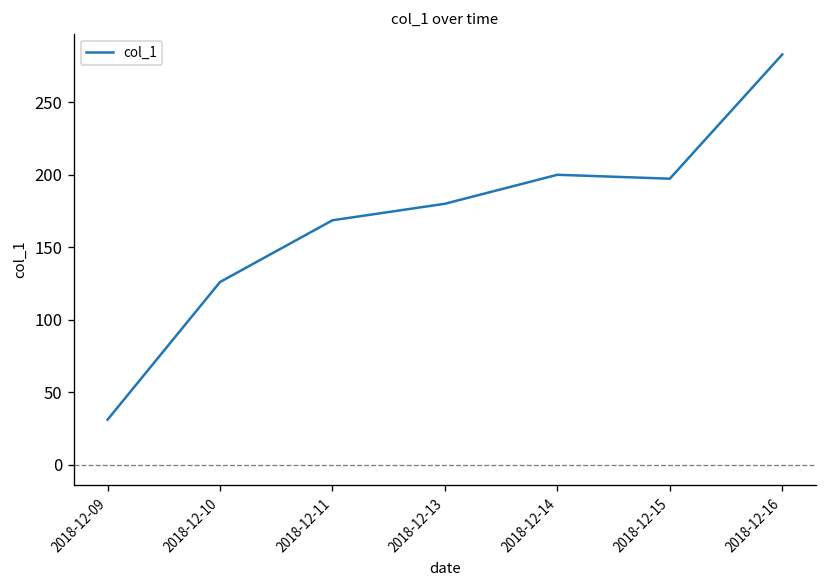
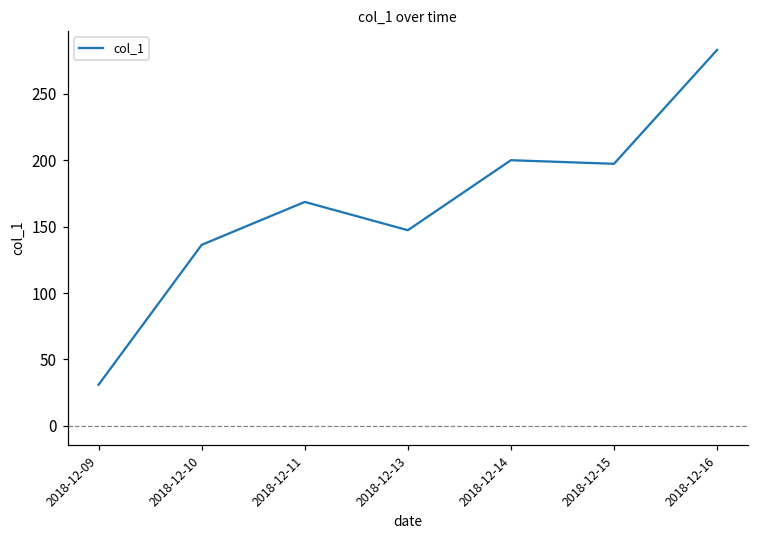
  {
    "2018-12-09": 31,
-   "2018-12-10": 126,
+   "2018-12-10": 136,
    "2018-12-11": 169,
-   "2018-12-13": 180,
+   "2018-12-13": 147,
    "2018-12-14": 200,
    "2018-12-15": 197,
    "2018-12-16": 283
  }
